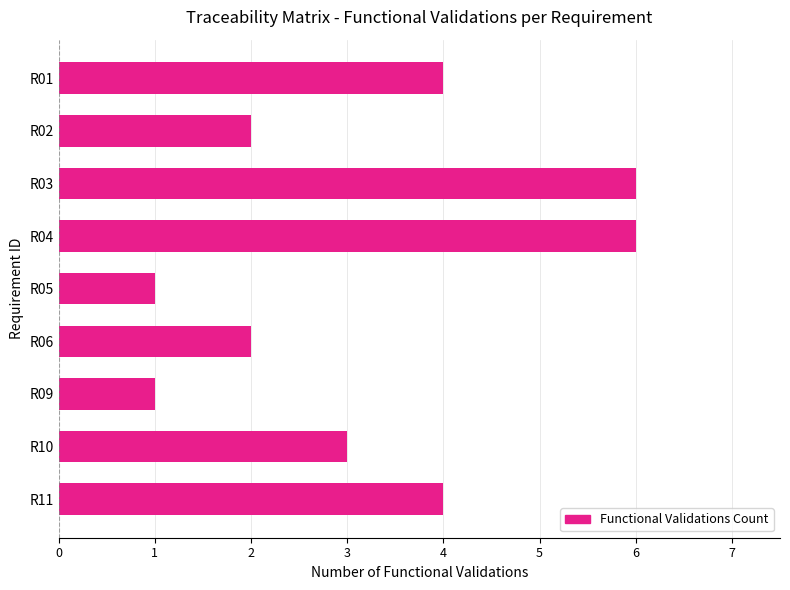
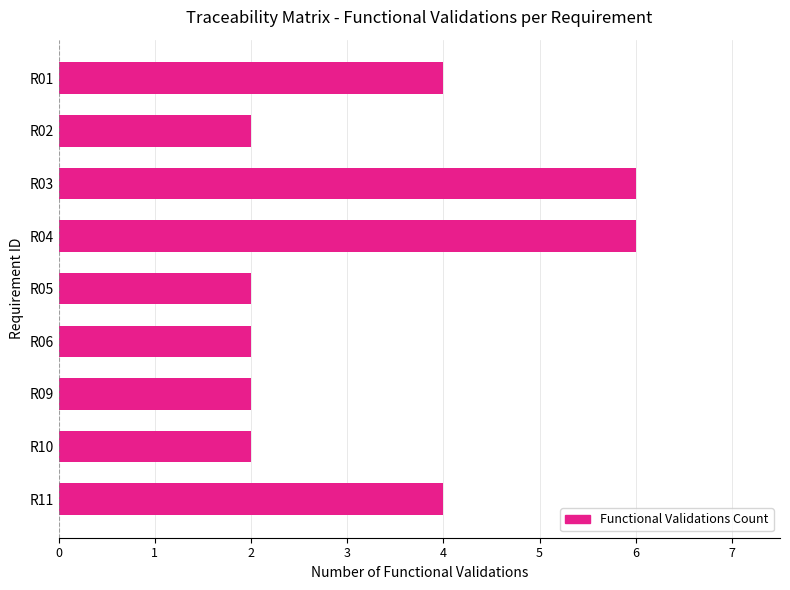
  {
    "R01": 4,
    "R02": 2,
    "R03": 6,
    "R04": 6,
-   "R05": 1,
+   "R05": 2,
    "R06": 2,
-   "R09": 1,
-   "R10": 3,
+   "R09": 2,
+   "R10": 2,
    "R11": 4
  }
